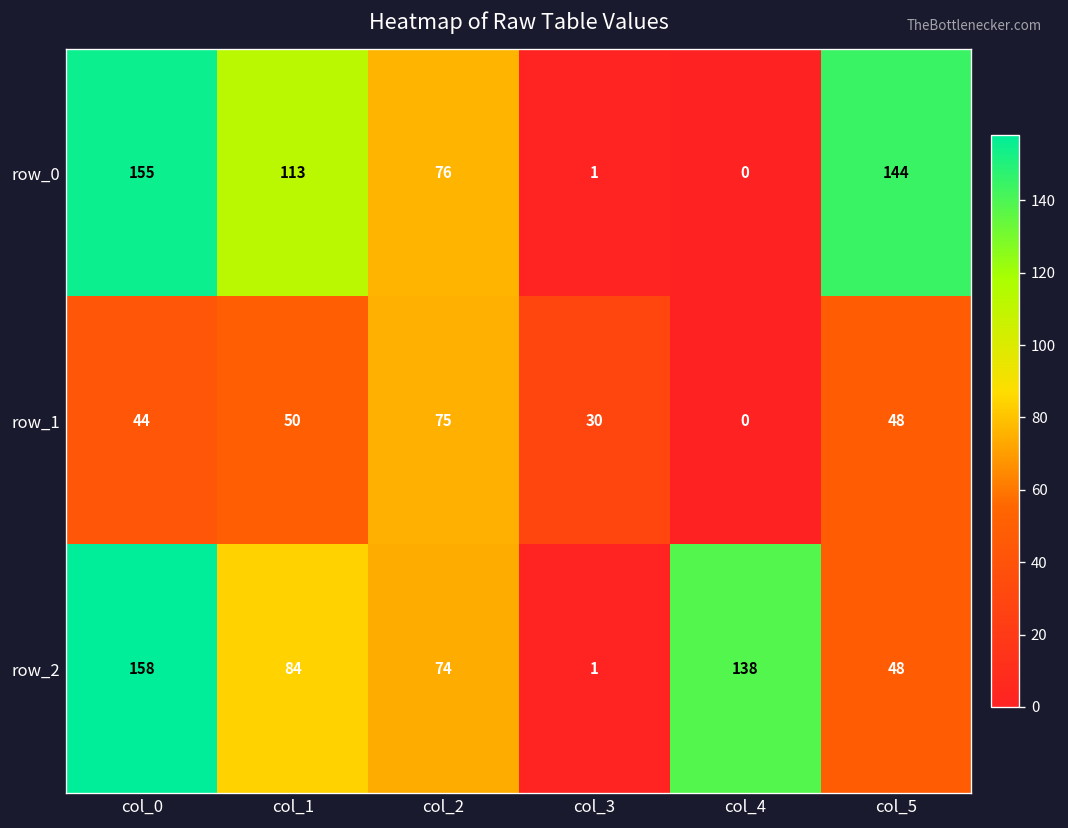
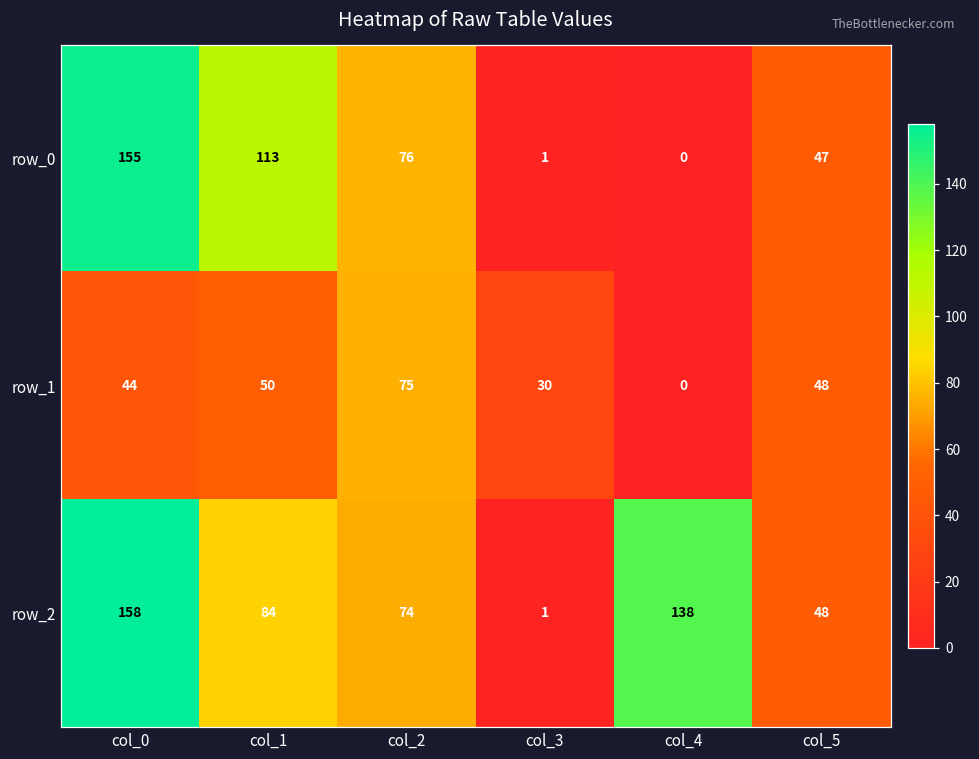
  {
    "row_0": {
      "col_0": 155,
      "col_1": 113,
      "col_2": 76,
      "col_3": 1,
      "col_4": 0,
-     "col_5": 144
+     "col_5": 47
    },
    "row_1": {
      "col_0": 44,
      "col_1": 50,
      "col_2": 75,
      "col_3": 30,
      "col_4": 0,
      "col_5": 48
    },
    "row_2": {
      "col_0": 158,
      "col_1": 84,
      "col_2": 74,
      "col_3": 1,
      "col_4": 138,
      "col_5": 48
    }
  }
